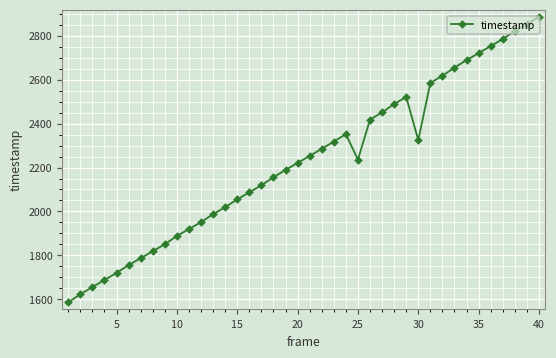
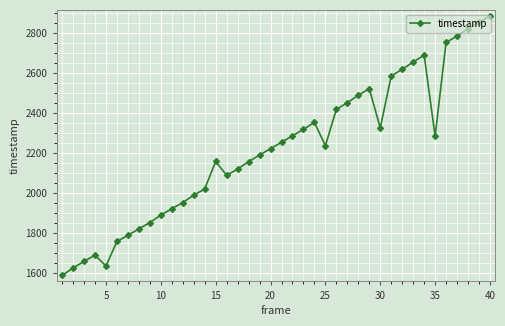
  {
-   "5": 1720,
+   "5": 1630,
    "10": 1890,
-   "15": 2060,
+   "15": 2160,
    "20": 2220,
    "25": 2240,
    "30": 2330,
-   "35": 2720
+   "35": 2280
  }
